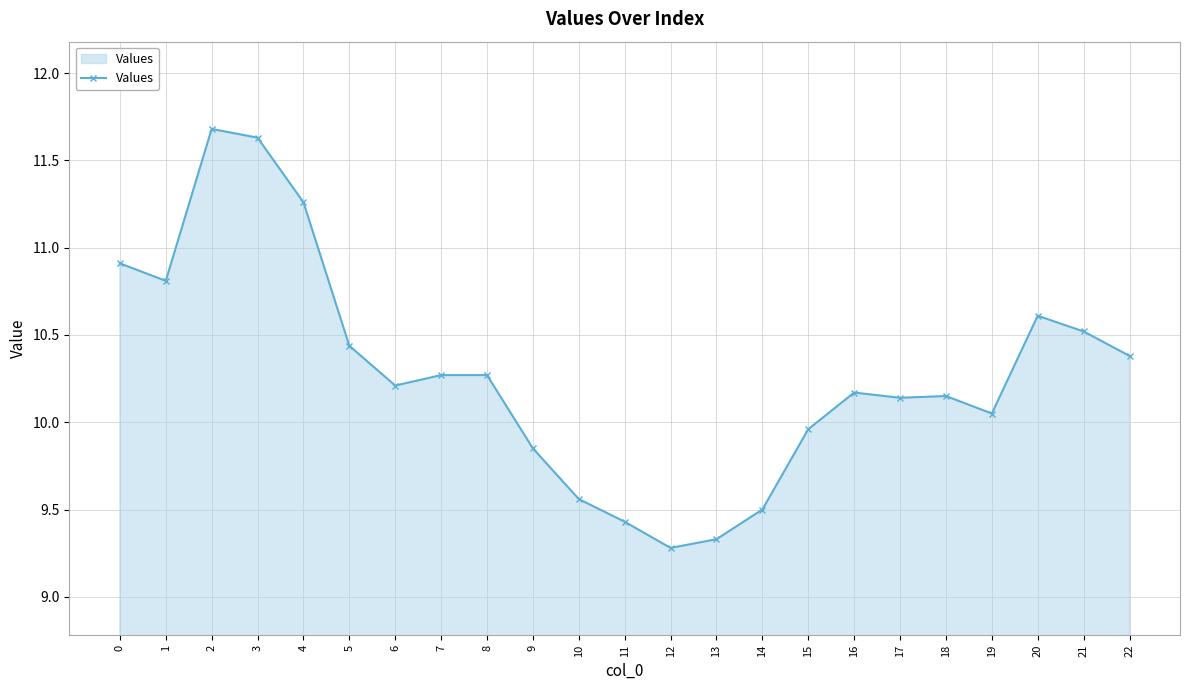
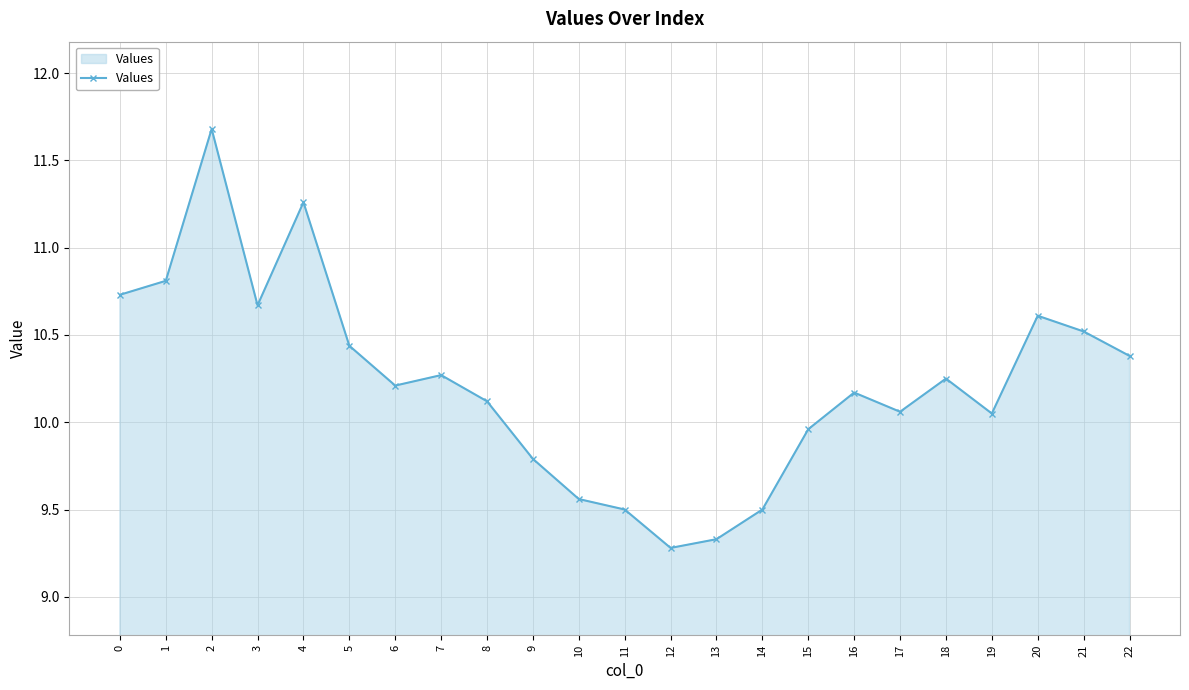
  {
-   "0": 10.91,
+   "0": 10.73,
    "1": 10.81,
    "2": 11.68,
-   "3": 11.63,
+   "3": 10.67,
    "4": 11.26,
    "5": 10.44,
    "6": 10.21,
    "7": 10.27,
-   "8": 10.27,
-   "9": 9.85,
+   "8": 10.12,
+   "9": 9.79,
    "10": 9.56,
-   "11": 9.43,
+   "11": 9.50,
    "12": 9.28,
    "13": 9.33,
    "14": 9.50,
    "15": 9.96,
    "16": 10.17,
-   "17": 10.14,
-   "18": 10.15,
+   "17": 10.06,
+   "18": 10.25,
    "19": 10.05,
    "20": 10.61,
    "21": 10.52,
    "22": 10.38
  }
